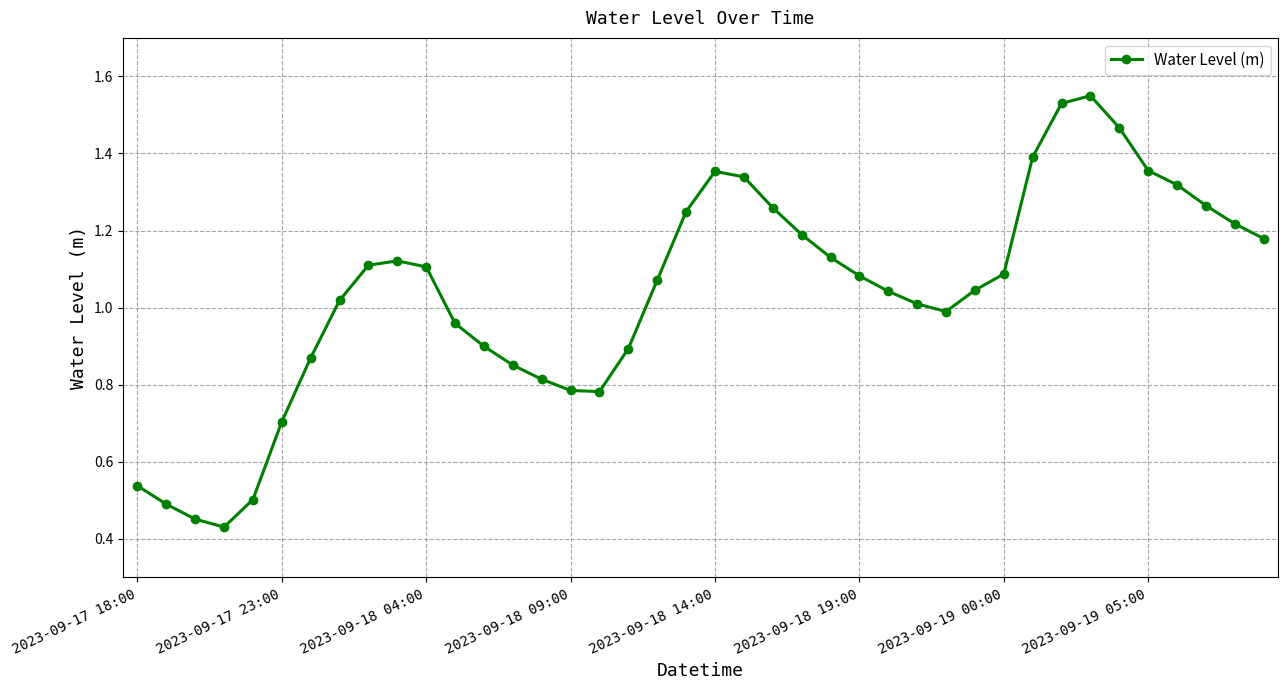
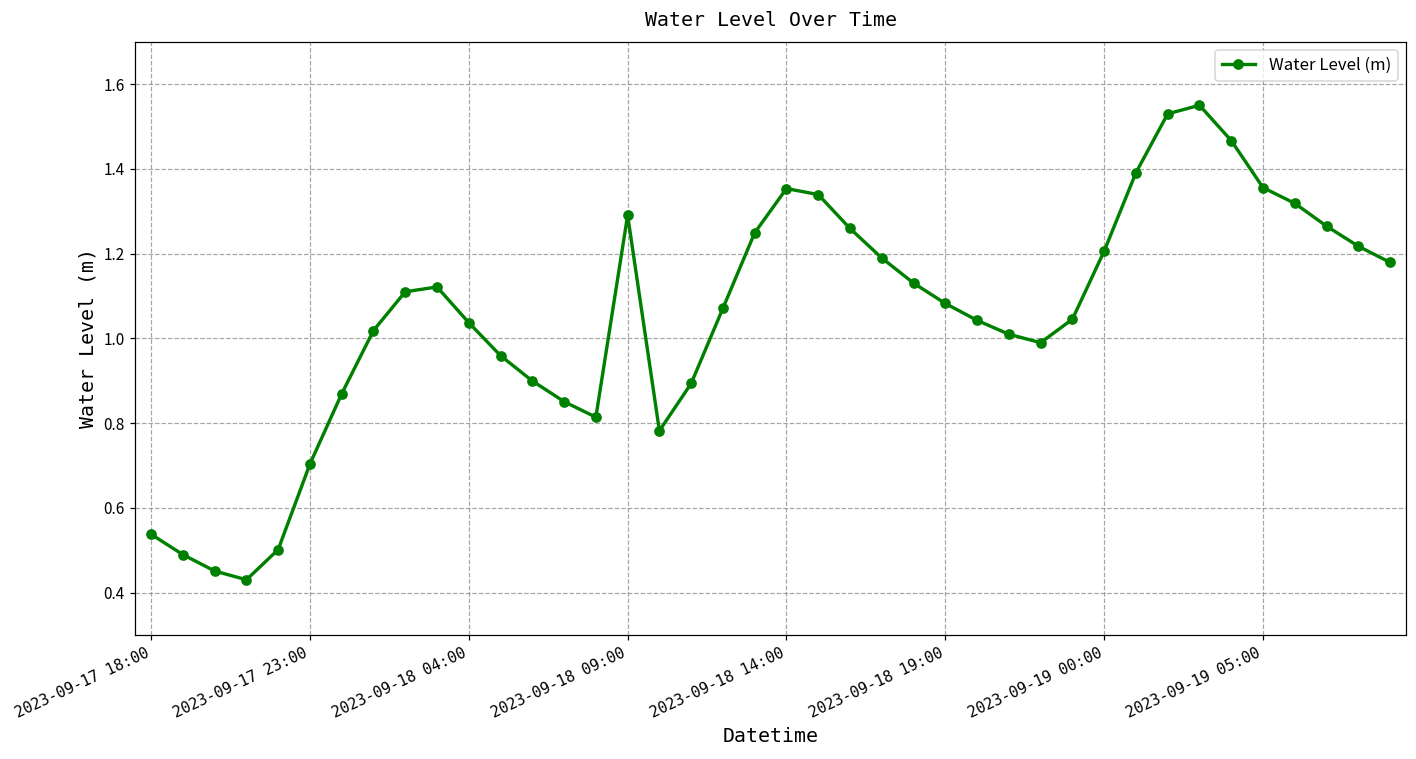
  {
    "2023-09-17 18:00": 0.54,
    "2023-09-17 23:00": 0.70,
-   "2023-09-18 04:00": 1.11,
-   "2023-09-18 09:00": 0.79,
+   "2023-09-18 04:00": 1.04,
+   "2023-09-18 09:00": 1.29,
    "2023-09-18 14:00": 1.35,
    "2023-09-18 19:00": 1.08,
-   "2023-09-19 00:00": 1.09,
+   "2023-09-19 00:00": 1.21,
    "2023-09-19 05:00": 1.36
  }
